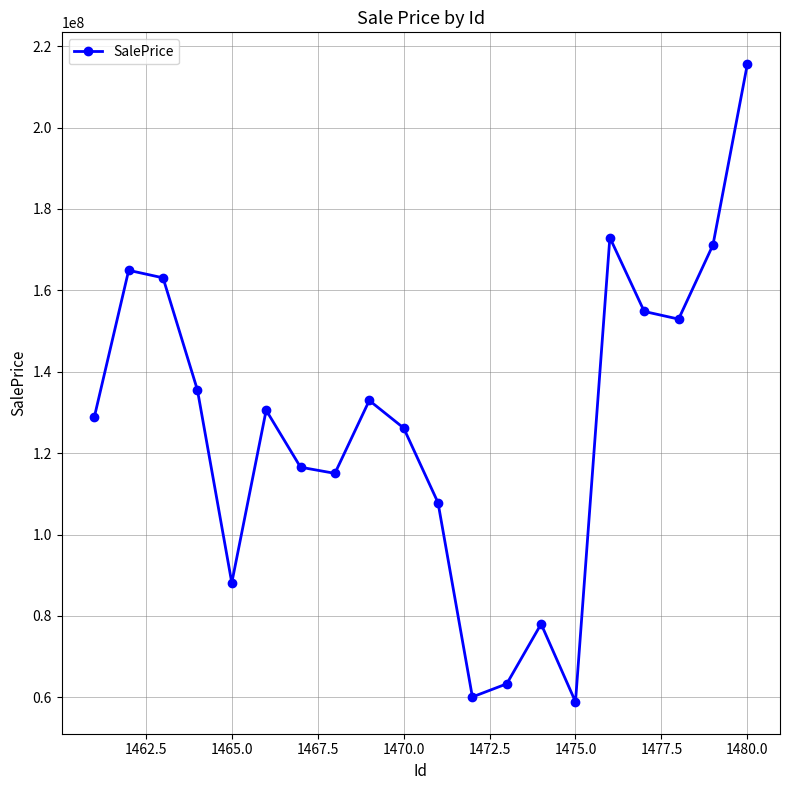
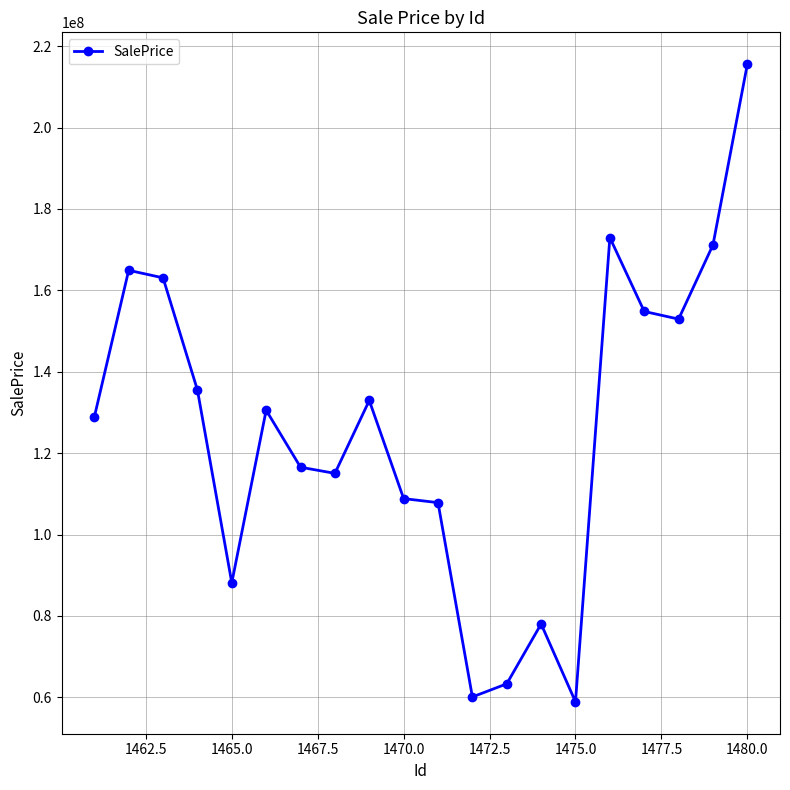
  {
    "1465.0": 88000000,
-   "1470.0": 126000000,
+   "1470.0": 109000000,
    "1475.0": 59000000,
    "1480.0": 216000000
  }
